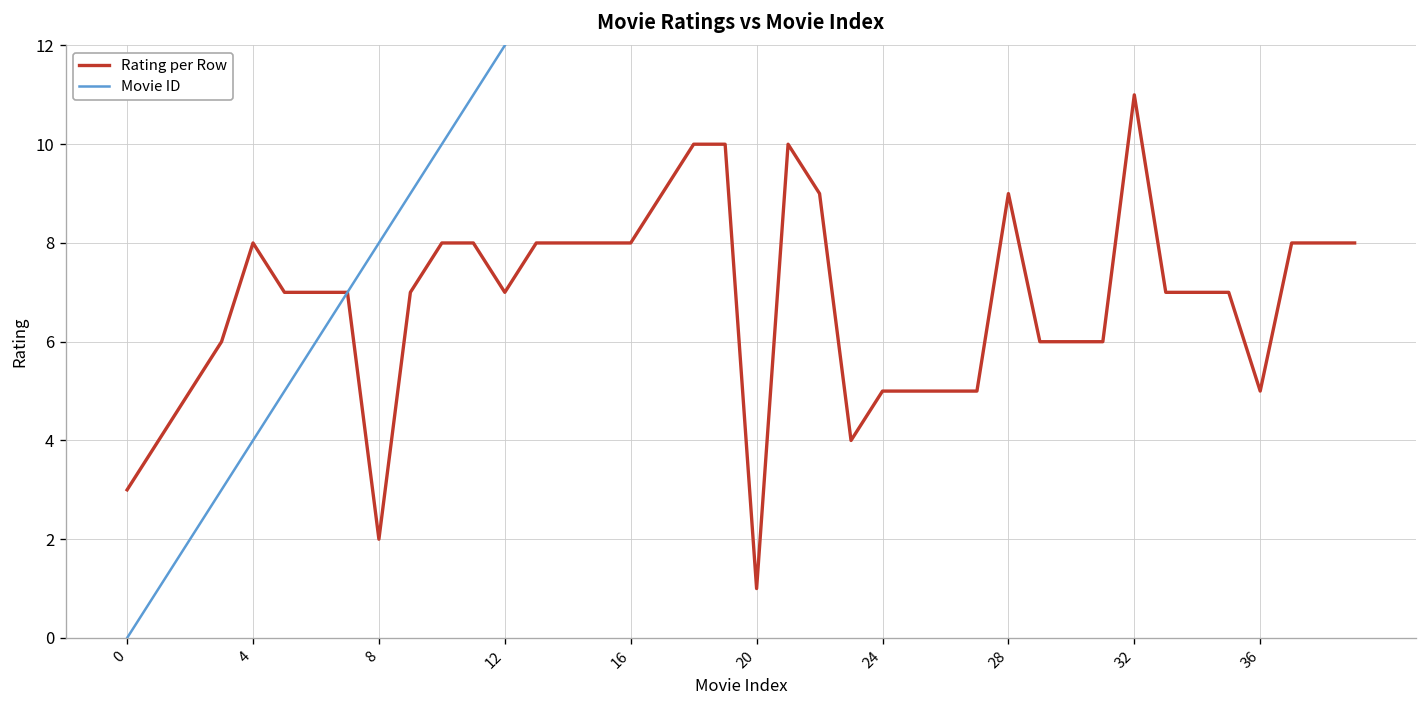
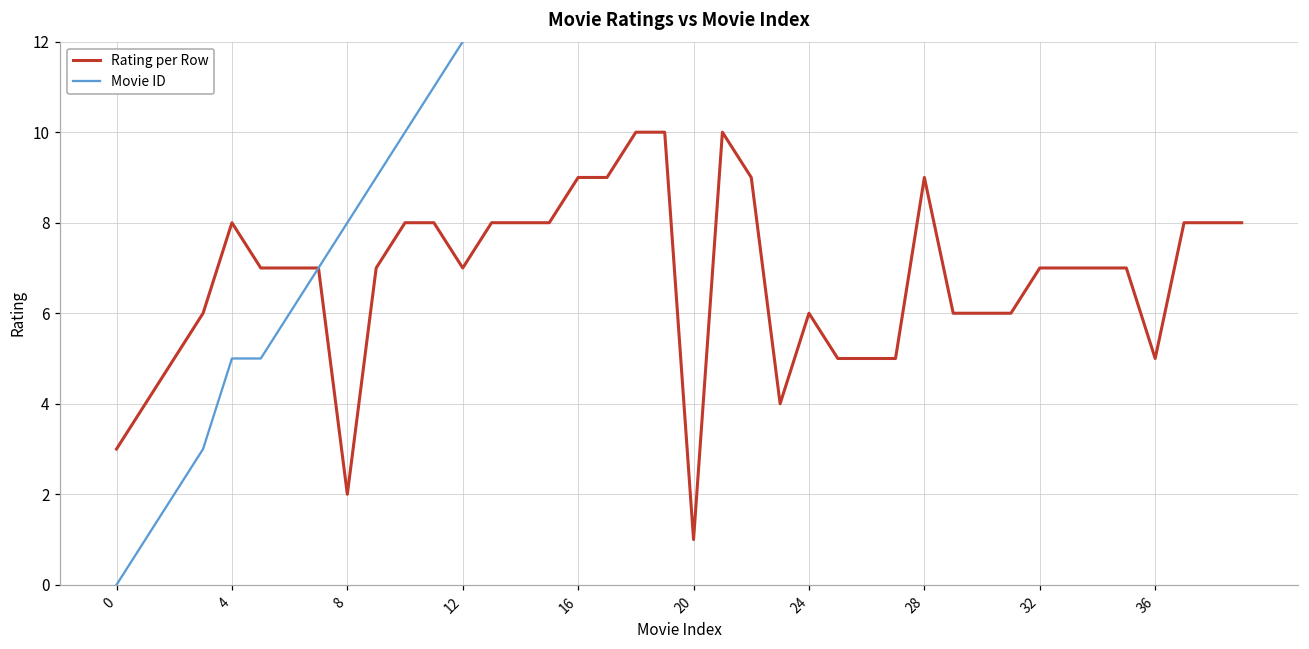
  {
    "Rating per Row": {
      "0": 3,
      "4": 8,
      "8": 2,
      "12": 7,
-     "16": 8,
+     "16": 9,
      "20": 1,
-     "24": 5,
+     "24": 6,
      "28": 9,
-     "32": 11,
+     "32": 7,
      "36": 5
    },
    "Movie ID": {
      "0": 0,
-     "4": 4,
+     "4": 5,
      "8": 8,
      "12": 12
    }
  }
